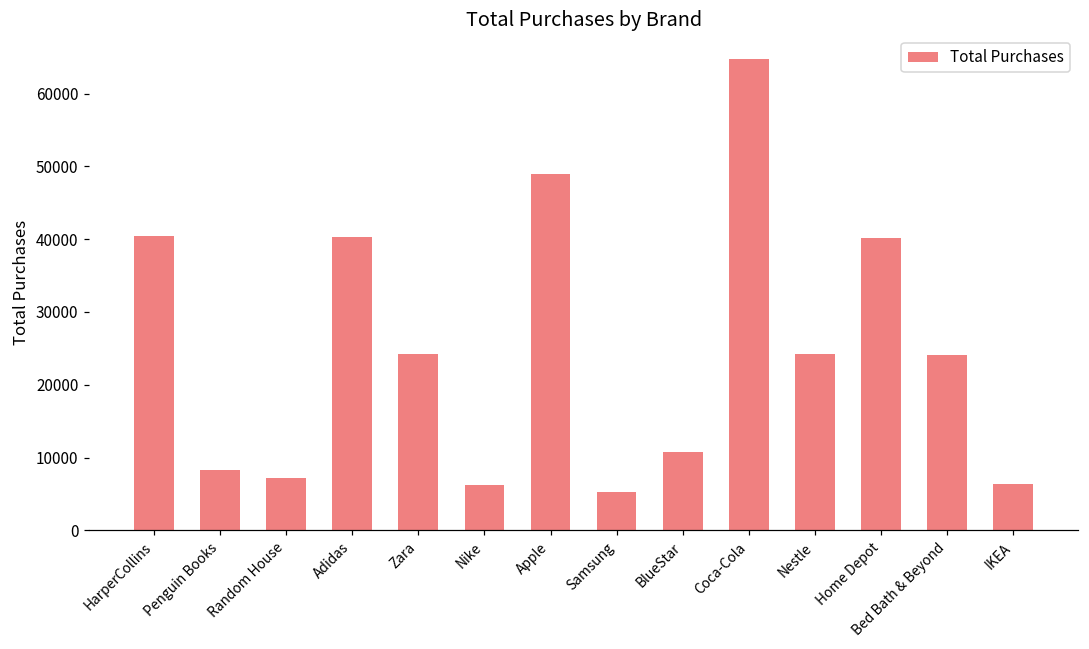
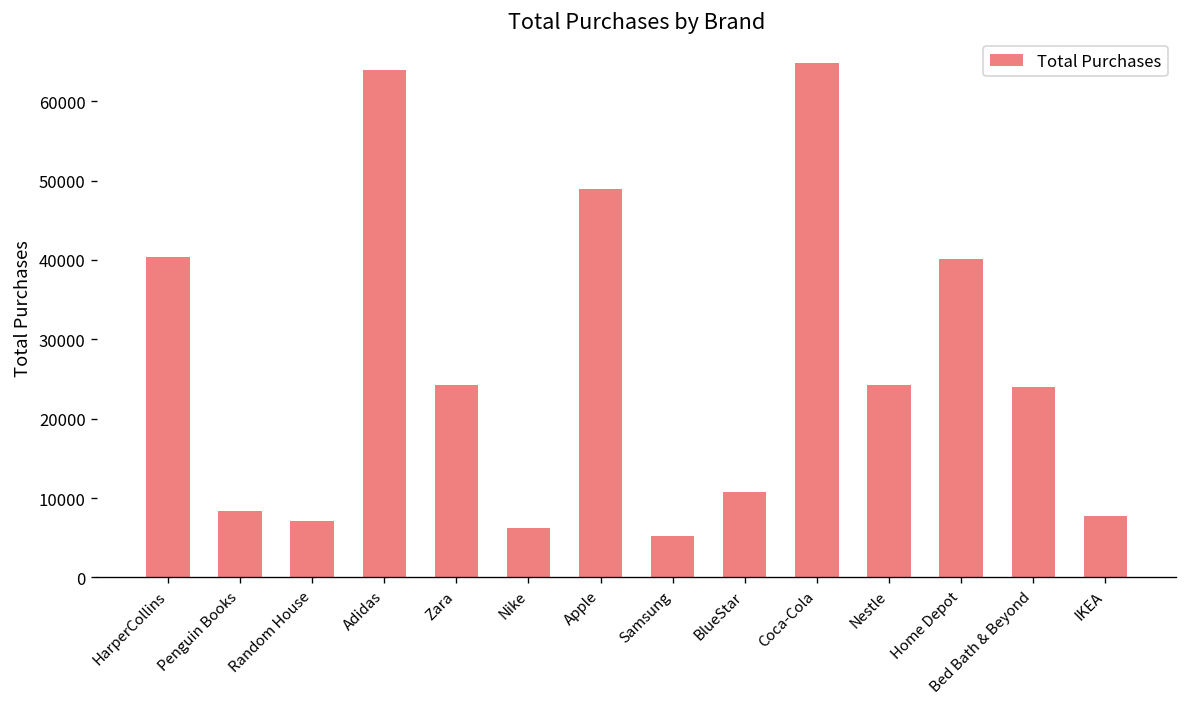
  {
    "HarperCollins": 40000,
    "Penguin Books": 8000,
    "Random House": 7000,
-   "Adidas": 40000,
+   "Adidas": 64000,
    "Zara": 24000,
    "Nike": 6000,
    "Apple": 49000,
    "Samsung": 5000,
    "BlueStar": 11000,
    "Coca-Cola": 65000,
    "Nestle": 24000,
    "Home Depot": 40000,
    "Bed Bath & Beyond": 24000,
-   "IKEA": 6000
+   "IKEA": 8000
  }
